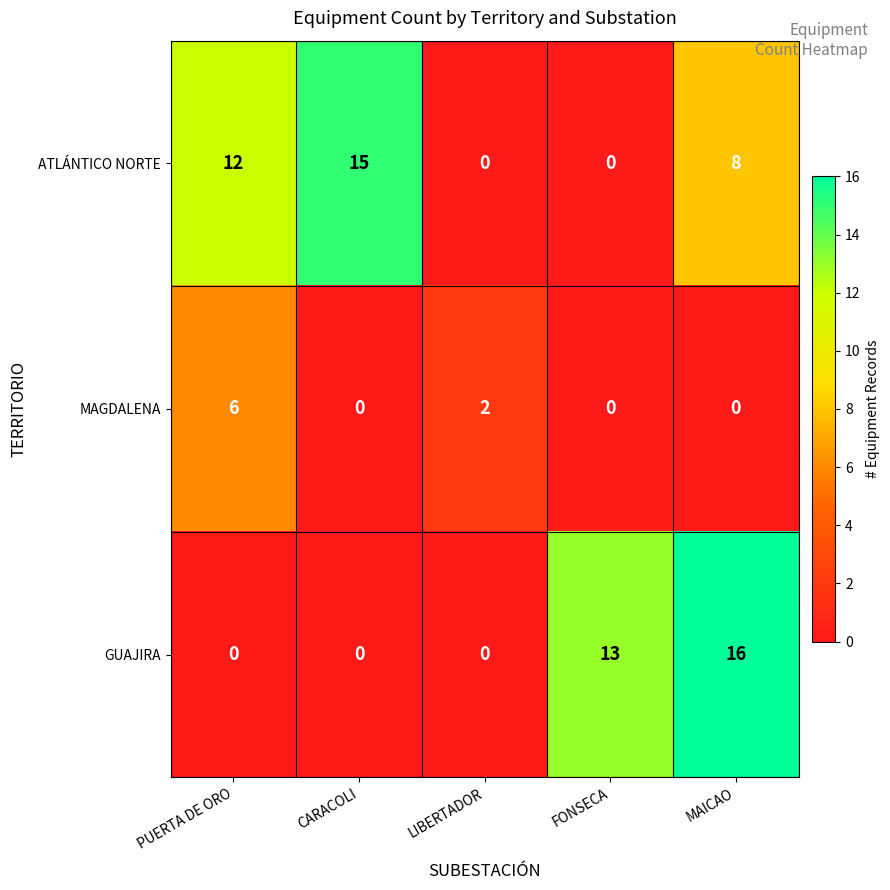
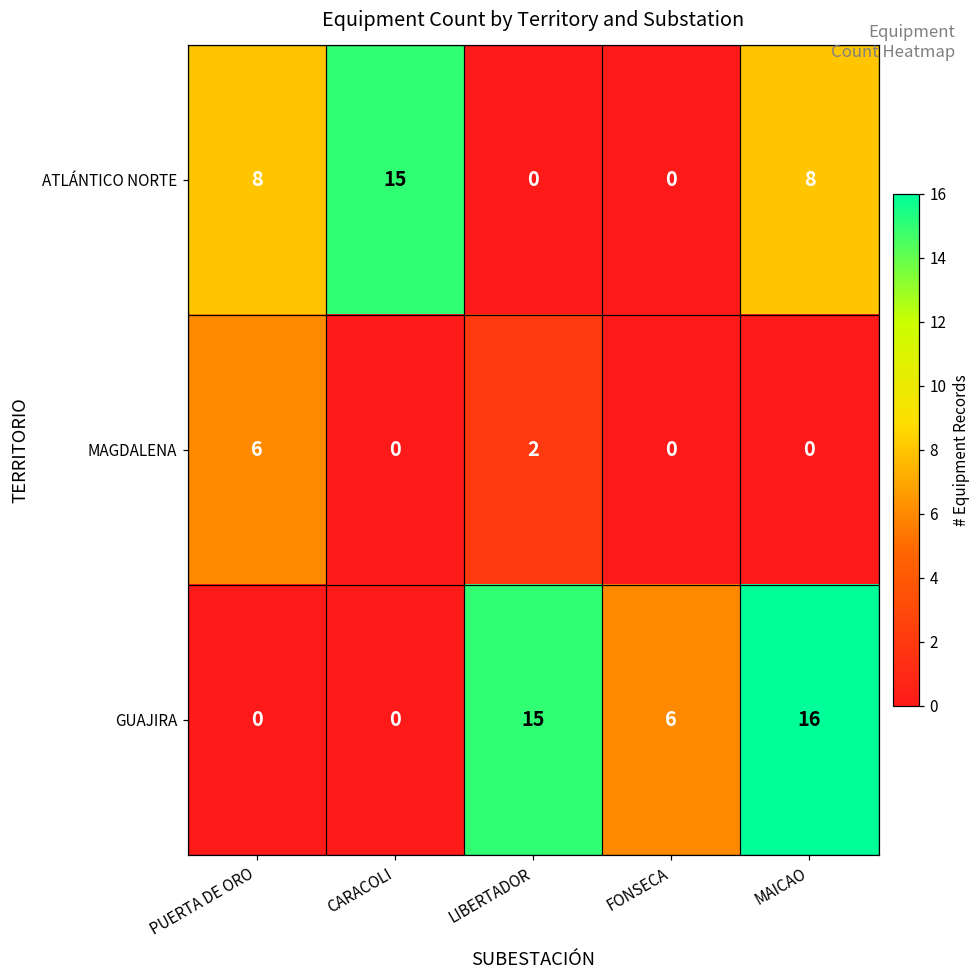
  {
    "ATLÁNTICO NORTE": {
-     "PUERTA DE ORO": 12,
+     "PUERTA DE ORO": 8,
      "CARACOLI": 15,
      "LIBERTADOR": 0,
      "FONSECA": 0,
      "MAICAO": 8
    },
    "MAGDALENA": {
      "PUERTA DE ORO": 6,
      "CARACOLI": 0,
      "LIBERTADOR": 2,
      "FONSECA": 0,
      "MAICAO": 0
    },
    "GUAJIRA": {
      "PUERTA DE ORO": 0,
      "CARACOLI": 0,
-     "LIBERTADOR": 0,
-     "FONSECA": 13,
+     "LIBERTADOR": 15,
+     "FONSECA": 6,
      "MAICAO": 16
    }
  }
